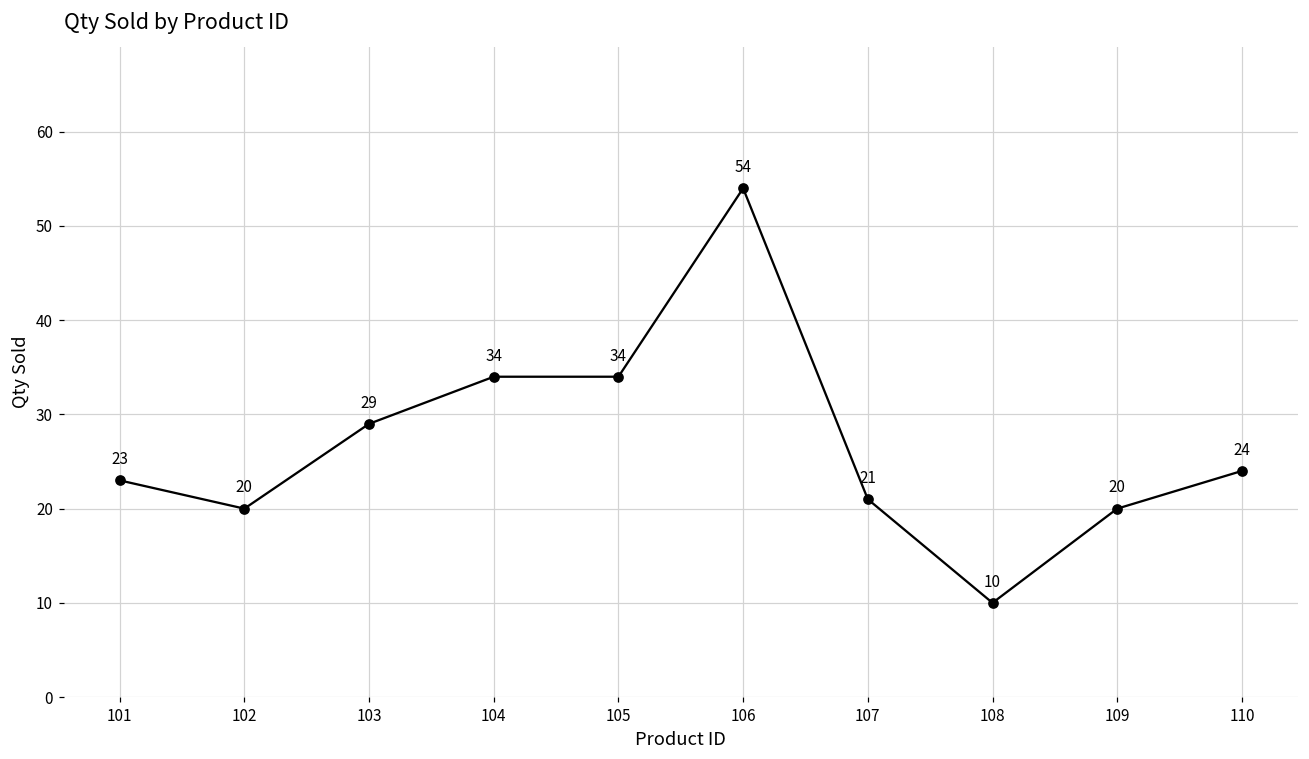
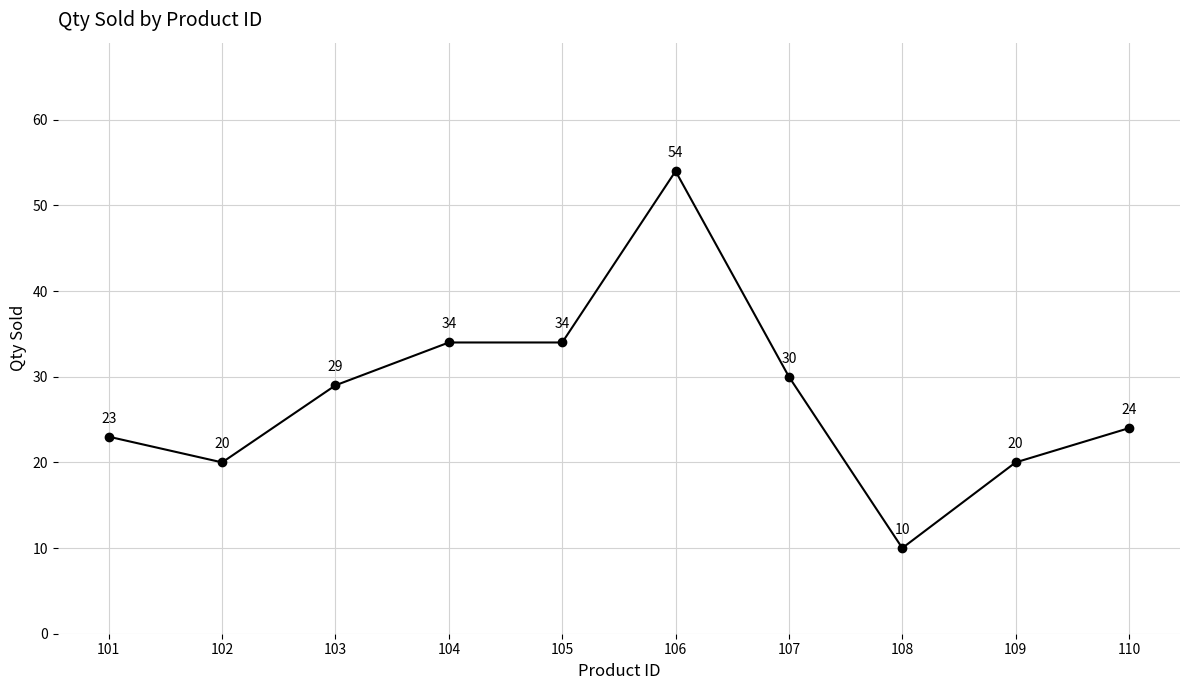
  {
    "101": 23,
    "102": 20,
    "103": 29,
    "104": 34,
    "105": 34,
    "106": 54,
-   "107": 21,
+   "107": 30,
    "108": 10,
    "109": 20,
    "110": 24
  }
